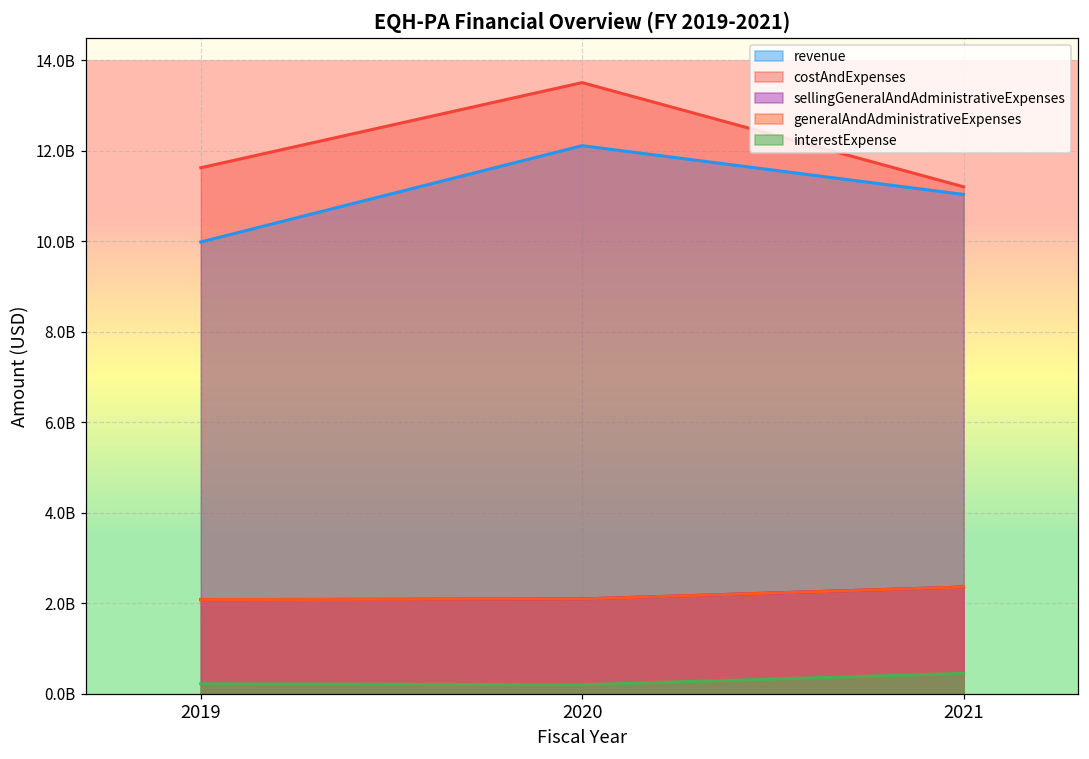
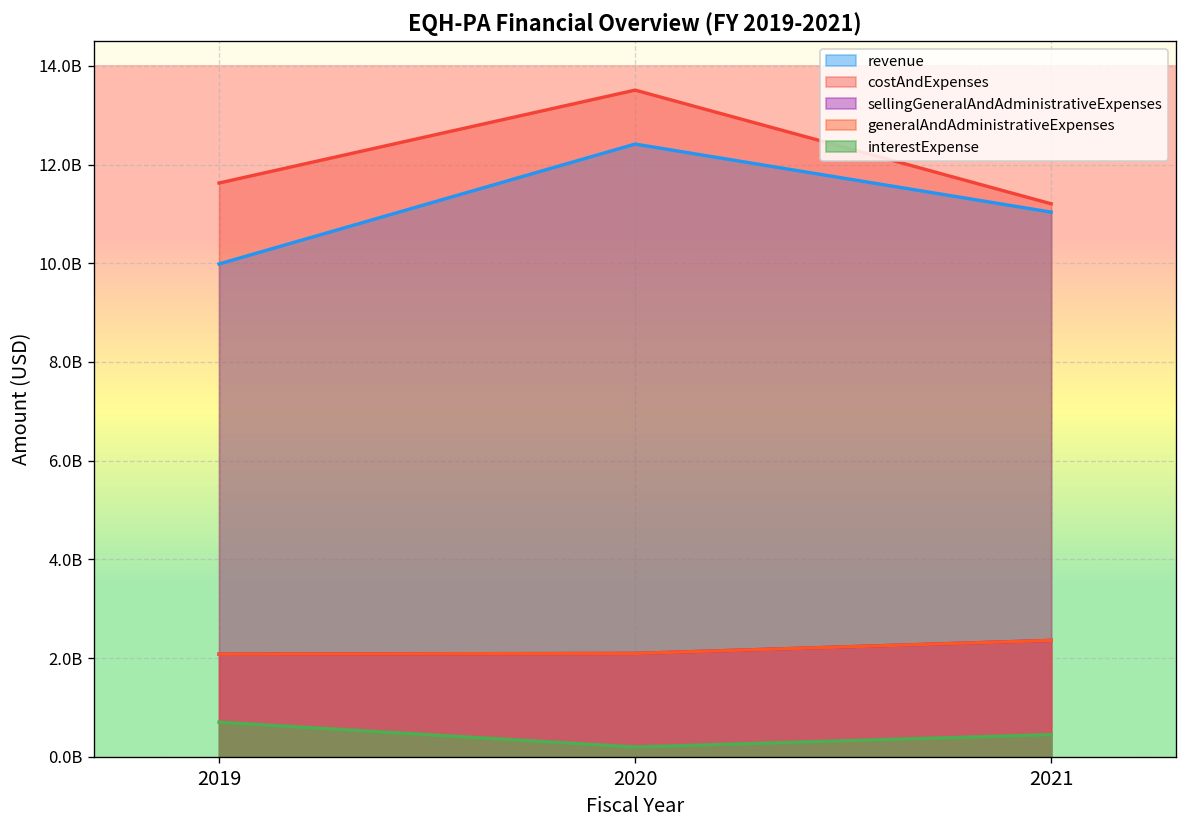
  {
    "revenue": {
      "2019": 10000000000,
-     "2020": 12100000000,
+     "2020": 12400000000,
      "2021": 11000000000
    },
    "interestExpense": {
-     "2019": 200000000,
+     "2019": 700000000,
      "2020": 200000000,
      "2021": 500000000
    }
  }
